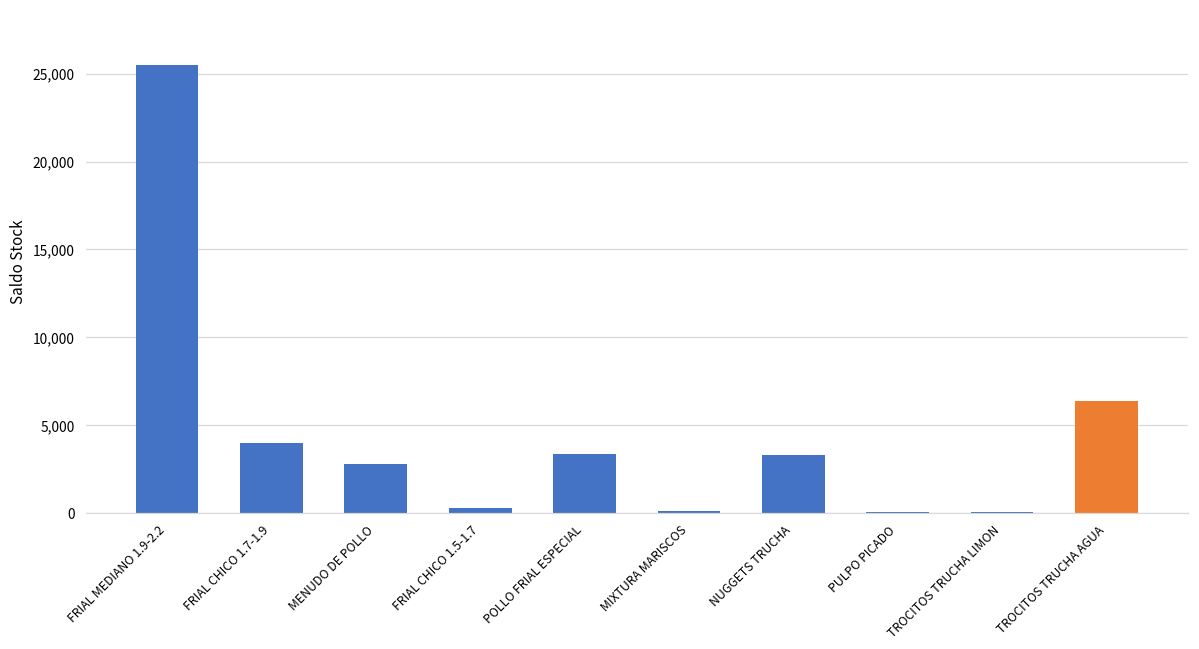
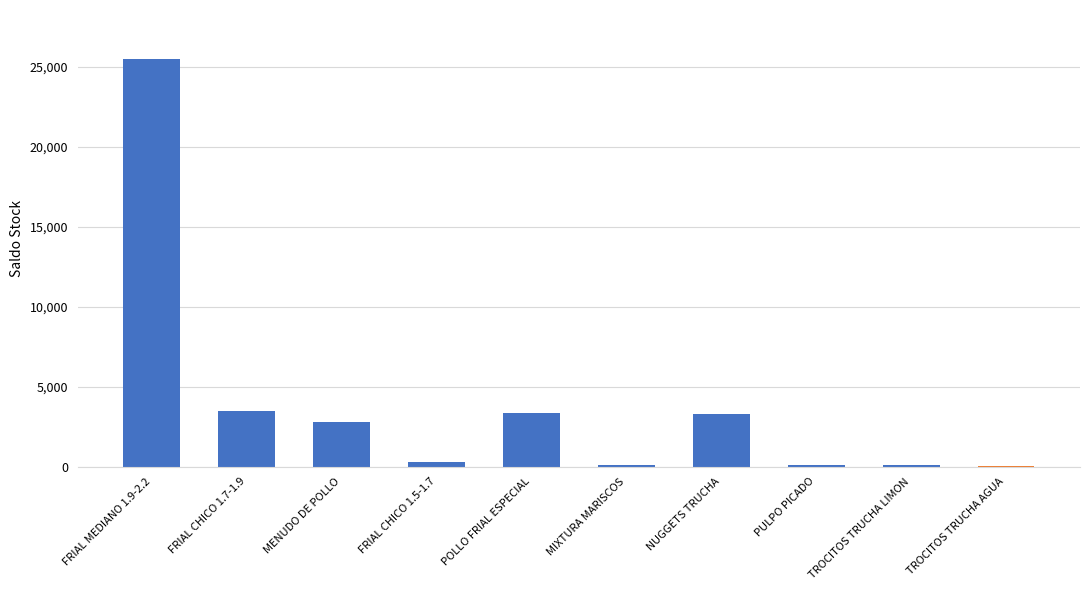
  {
    "FRIAL MEDIANO 1.9-2.2": "25,500",
-   "FRIAL CHICO 1.7-1.9": "4,000",
+   "FRIAL CHICO 1.7-1.9": "3,500",
    "MENUDO DE POLLO": "2,800",
    "FRIAL CHICO 1.5-1.7": "300",
    "POLLO FRIAL ESPECIAL": "3,400",
    "NUGGETS TRUCHA": "3,300",
-   "TROCITOS TRUCHA AGUA": "6,400"
+   "TROCITOS TRUCHA AGUA": "100"
  }
